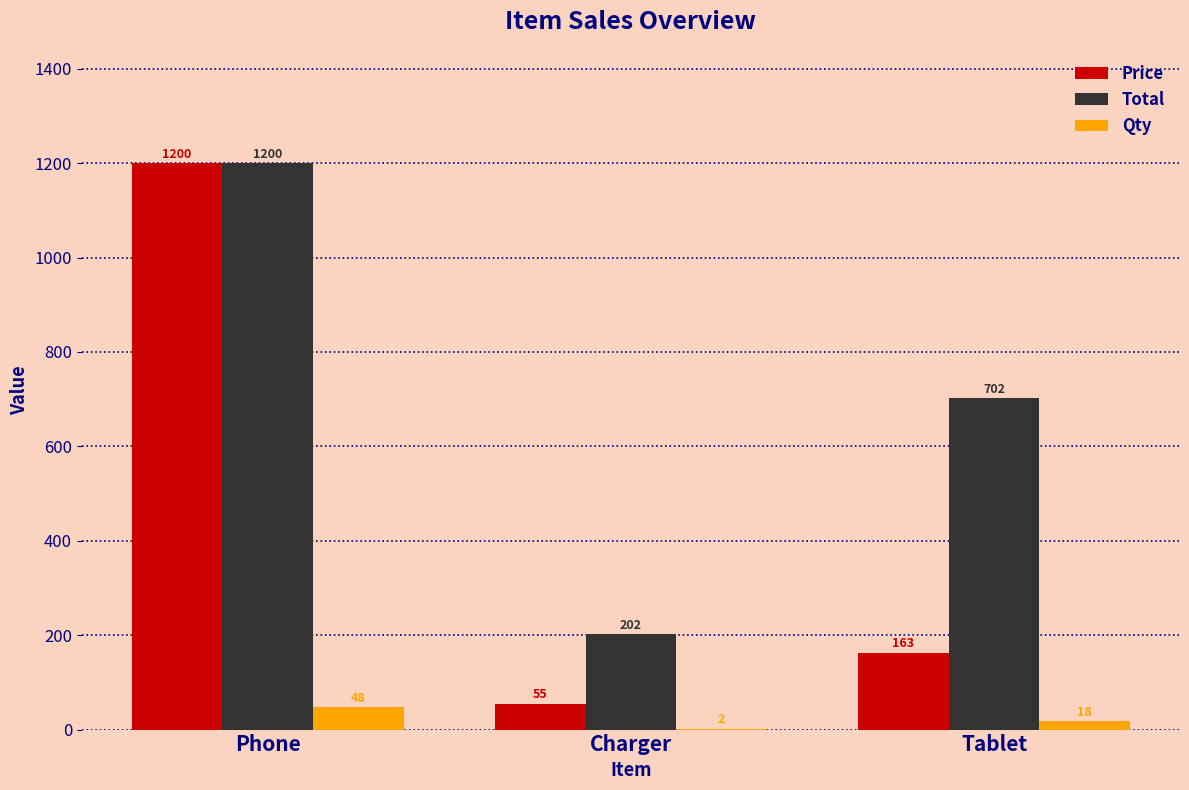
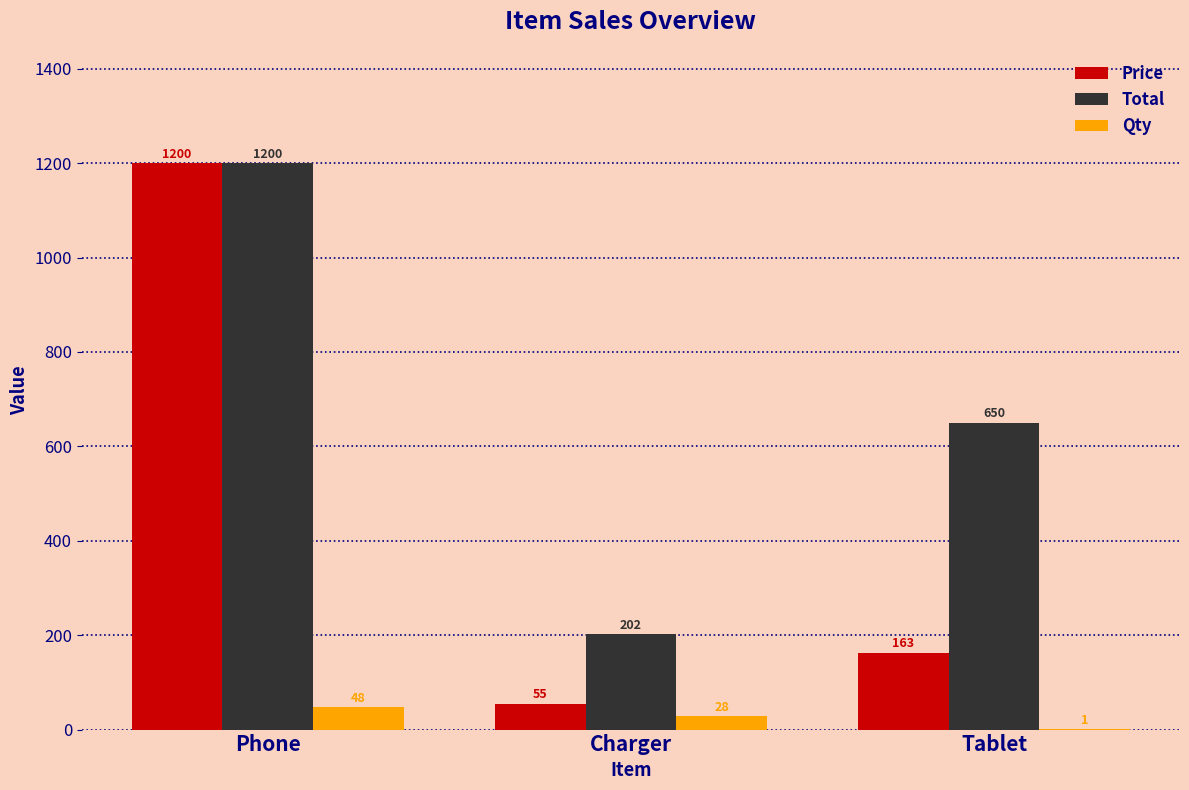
  {
    "Price": {
      "Phone": 1200,
      "Charger": 55,
      "Tablet": 163
    },
    "Total": {
      "Phone": 1200,
      "Charger": 202,
-     "Tablet": 702
+     "Tablet": 650
    },
    "Qty": {
      "Phone": 48,
-     "Charger": 2,
-     "Tablet": 18
+     "Charger": 28,
+     "Tablet": 1
    }
  }
